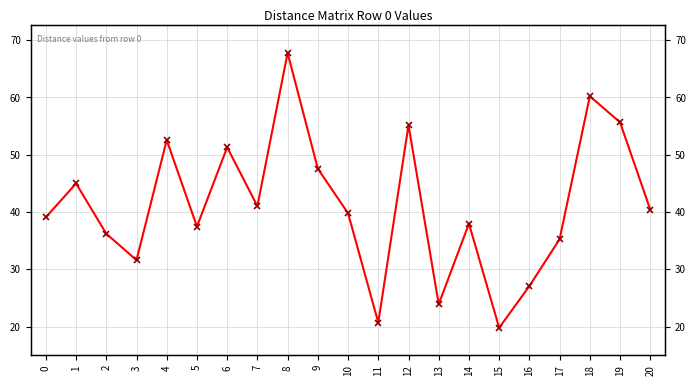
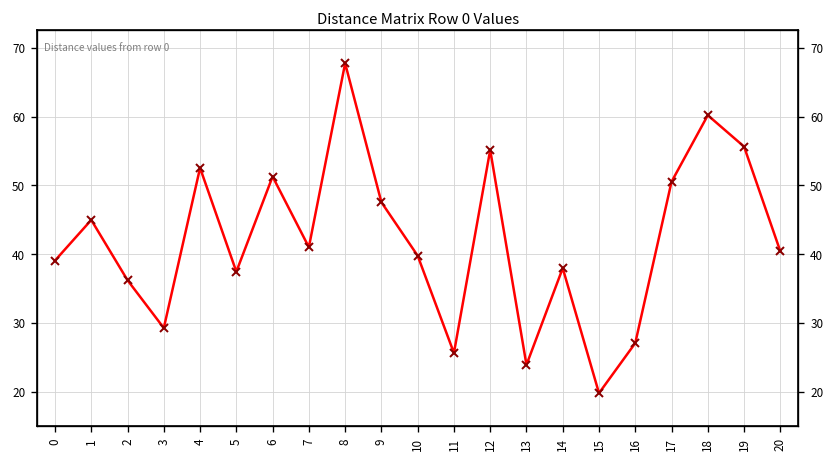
  {
    "0": 39,
    "1": 45,
    "2": 36,
-   "3": 32,
+   "3": 29,
    "4": 53,
    "5": 37,
    "6": 51,
    "7": 41,
    "8": 68,
    "9": 48,
    "10": 40,
-   "11": 21,
+   "11": 26,
    "12": 55,
    "13": 24,
    "14": 38,
    "15": 20,
    "16": 27,
-   "17": 35,
+   "17": 51,
    "18": 60,
    "19": 56,
    "20": 40
  }
